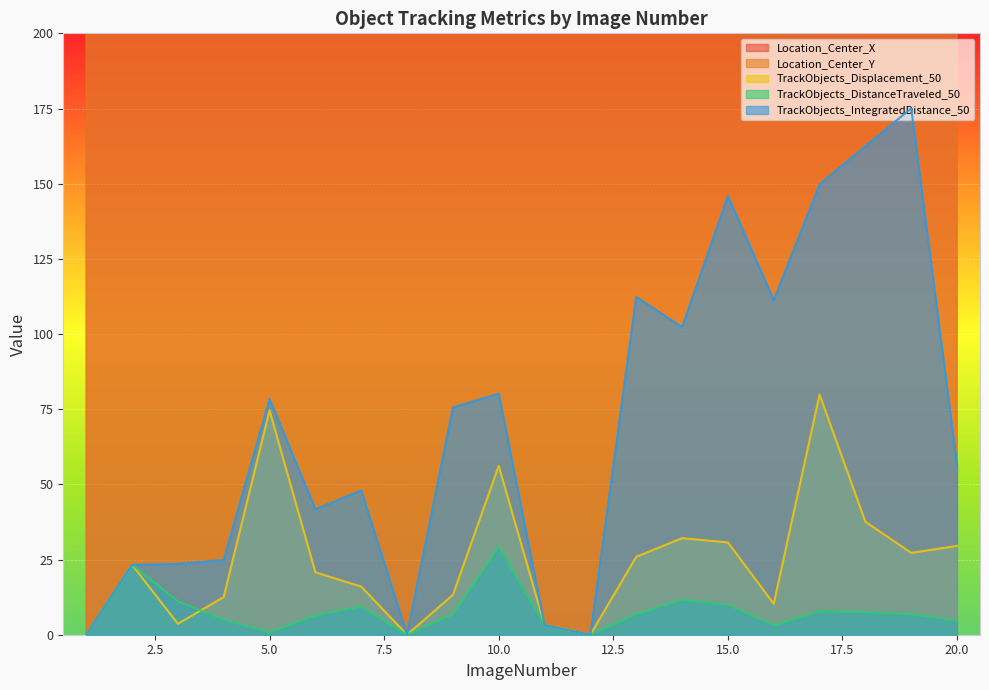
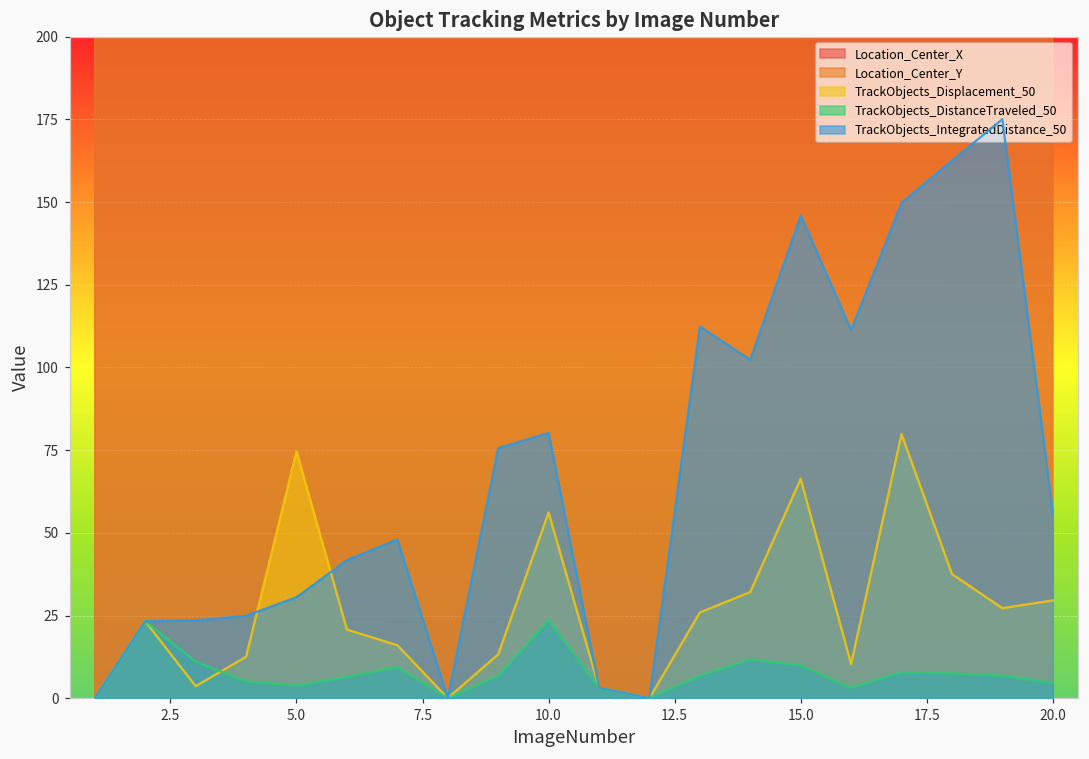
  {
    "TrackObjects_Displacement_50": {
      "5.0": 75,
      "10.0": 56,
-     "15.0": 31,
+     "15.0": 66,
      "20.0": 30
    },
    "TrackObjects_DistanceTraveled_50": {
-     "5.0": 1,
-     "10.0": 29,
+     "5.0": 4,
+     "10.0": 24,
      "15.0": 10,
      "20.0": 5
    },
    "TrackObjects_IntegratedDistance_50": {
-     "5.0": 78,
+     "5.0": 31,
      "10.0": 80,
      "15.0": 146,
      "20.0": 56
    }
  }
